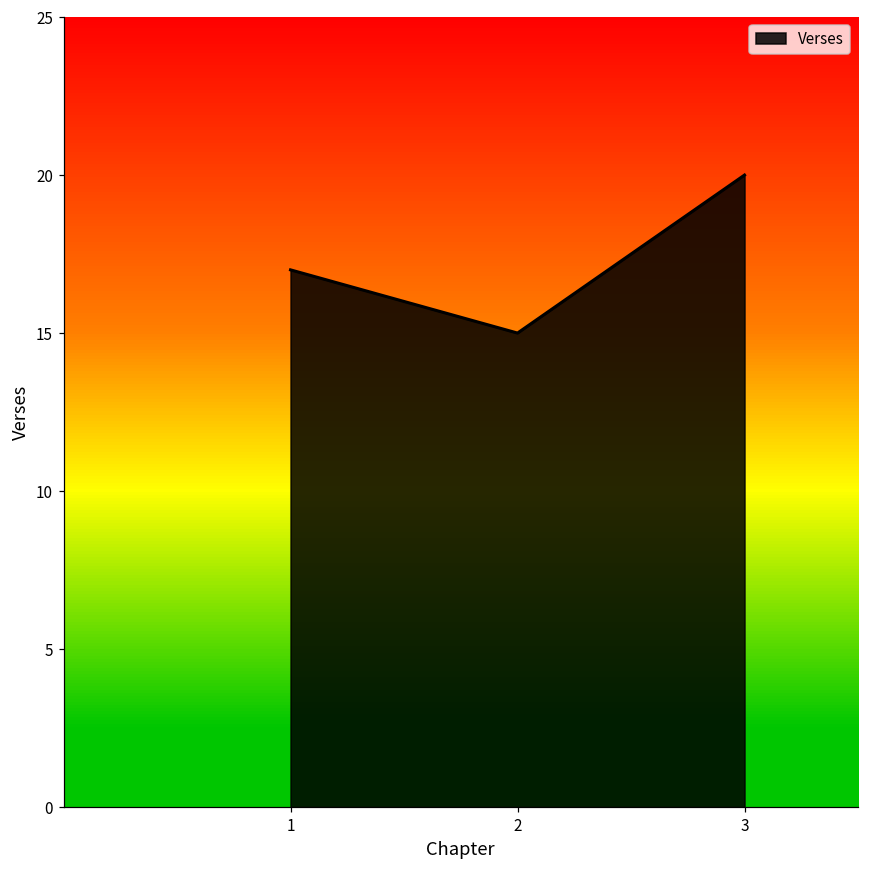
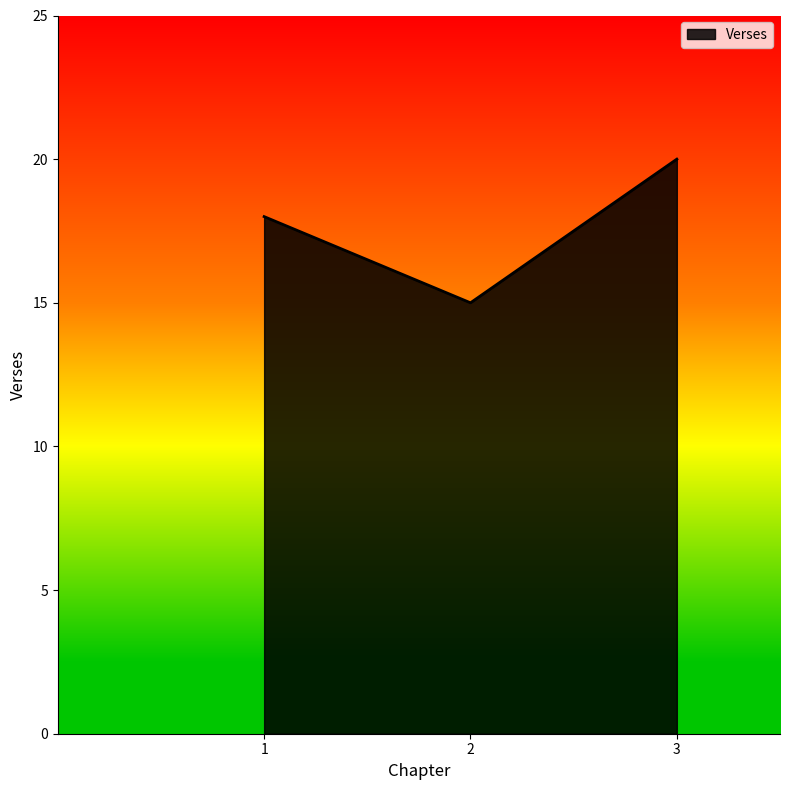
  {
-   "1": 17,
+   "1": 18,
    "2": 15,
    "3": 20
  }
